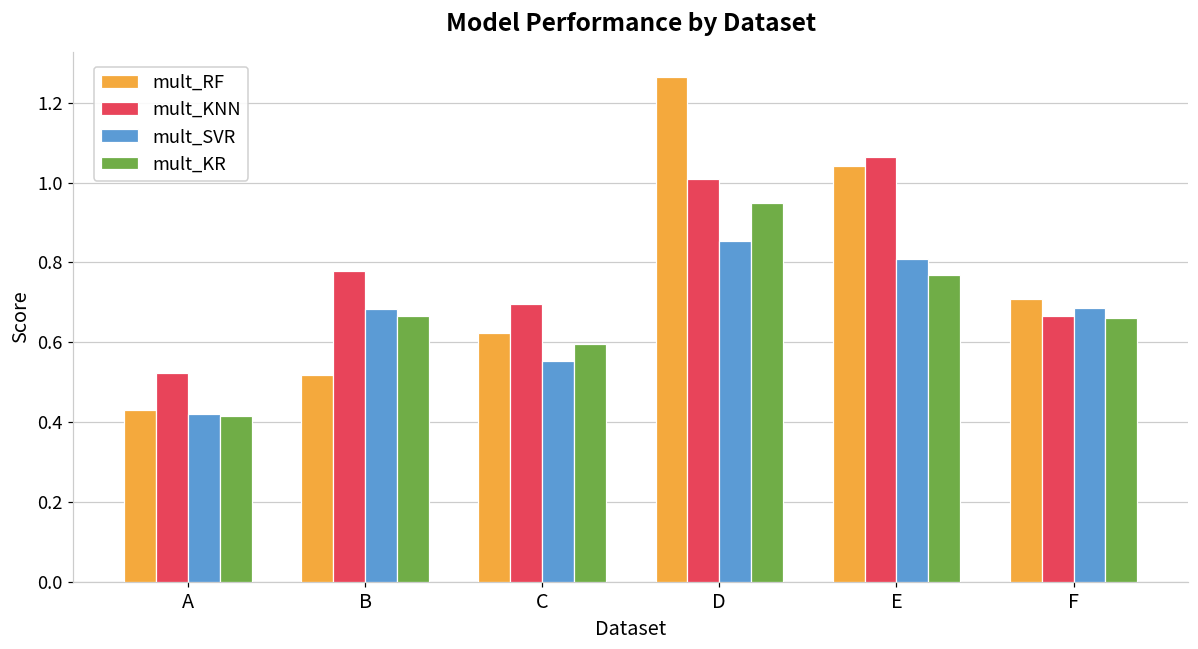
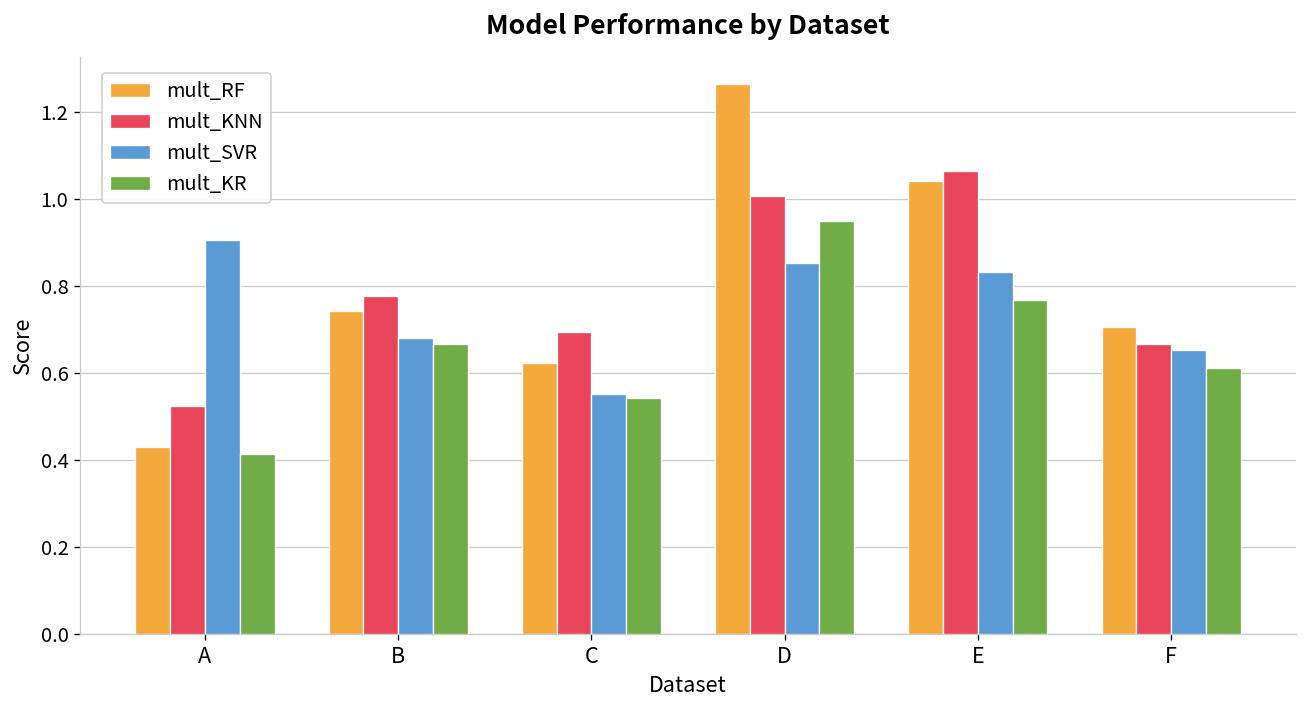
  {
    "mult_RF": {
      "A": 0.43,
-     "B": 0.52,
+     "B": 0.74,
      "C": 0.62,
      "D": 1.26,
      "E": 1.04,
      "F": 0.71
    },
    "mult_KNN": {
      "A": 0.52,
      "B": 0.78,
      "C": 0.70,
      "D": 1.01,
      "E": 1.06,
      "F": 0.67
    },
    "mult_SVR": {
-     "A": 0.42,
+     "A": 0.91,
      "B": 0.68,
      "C": 0.55,
      "D": 0.85,
-     "E": 0.81,
-     "F": 0.69
+     "E": 0.83,
+     "F": 0.65
    },
    "mult_KR": {
      "A": 0.41,
      "B": 0.67,
-     "C": 0.60,
+     "C": 0.54,
      "D": 0.95,
      "E": 0.77,
-     "F": 0.66
+     "F": 0.61
    }
  }
